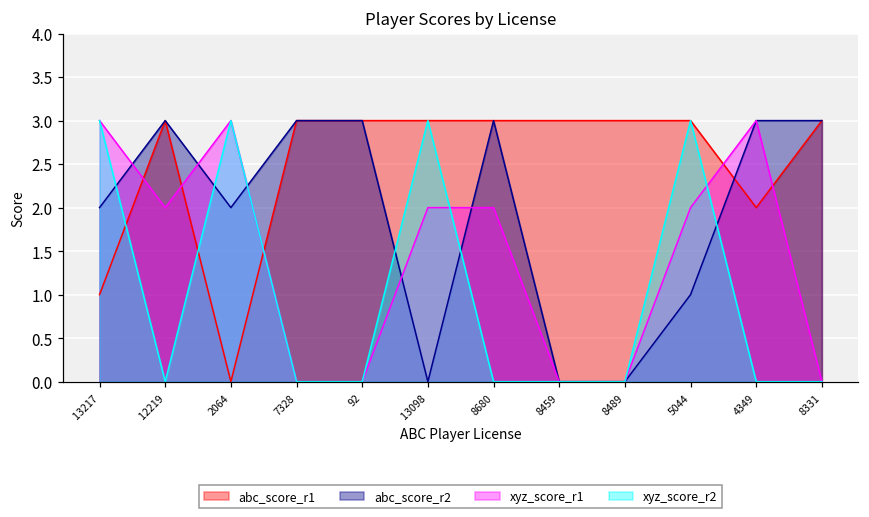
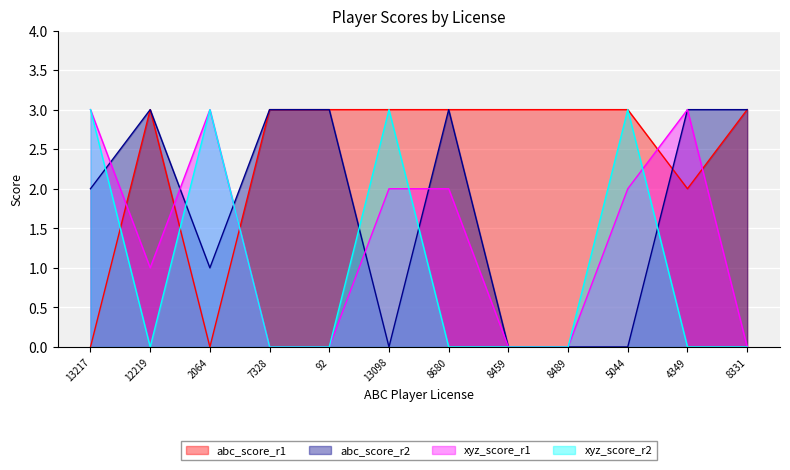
  {
    "abc_score_r1": {
-     "13217": 1,
+     "13217": 0,
      "2064": 0,
      "8459": 3,
      "8489": 3,
      "4349": 2
    },
    "abc_score_r2": {
      "13217": 2,
-     "2064": 2,
+     "2064": 1,
      "13098": 0,
-     "5044": 1
+     "5044": 0
    },
    "xyz_score_r1": {
-     "12219": 2,
+     "12219": 1,
      "13098": 2,
      "8680": 2,
      "5044": 2
    },
    "xyz_score_r2": {
      "12219": 0,
      "8680": 0,
      "4349": 0
    }
  }
